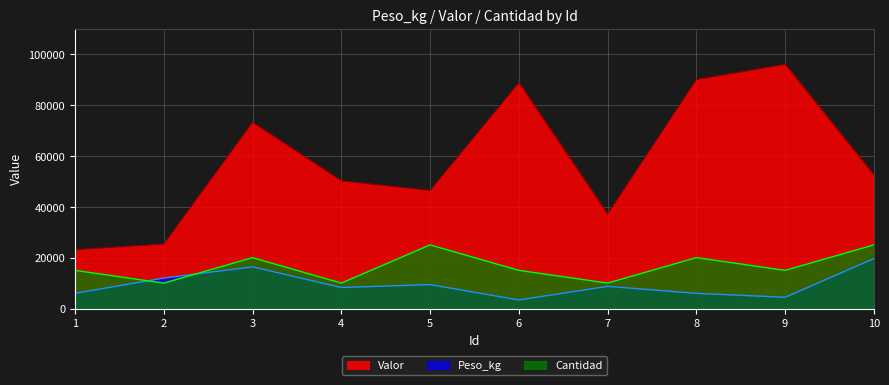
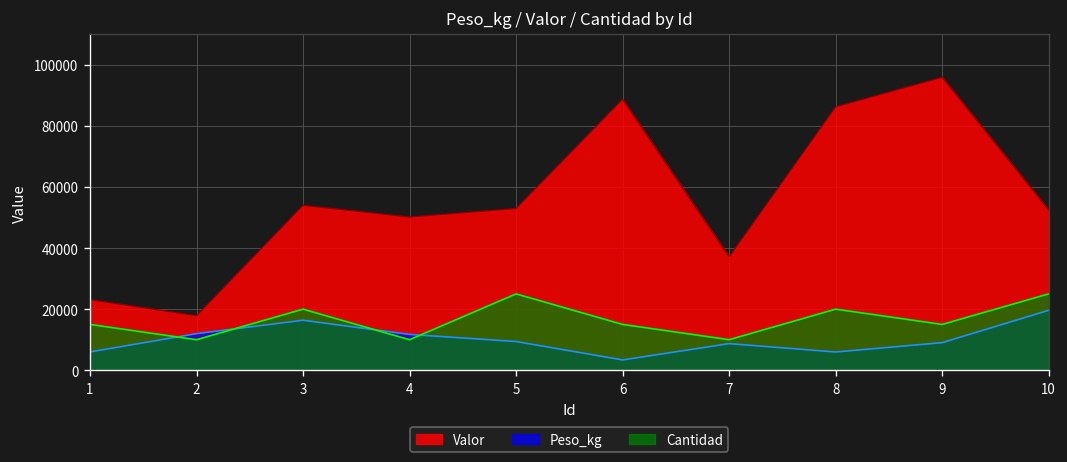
  {
    "Valor": {
      "1": 23000,
-     "2": 25000,
-     "3": 73000,
+     "2": 18000,
+     "3": 54000,
      "4": 50000,
-     "5": 46000,
+     "5": 53000,
      "6": 89000,
      "7": 37000,
-     "8": 90000,
+     "8": 86000,
      "9": 96000,
      "10": 52000
    },
    "Peso_kg": {
      "1": 6000,
      "2": 12000,
      "3": 16000,
-     "4": 8000,
+     "4": 12000,
      "5": 9000,
      "6": 3000,
      "7": 9000,
      "8": 6000,
-     "9": 4000,
+     "9": 9000,
      "10": 20000
    },
    "Cantidad": {
      "1": 15000,
      "2": 10000,
      "3": 20000,
      "4": 10000,
      "5": 25000,
      "6": 15000,
      "7": 10000,
      "8": 20000,
      "9": 15000,
      "10": 25000
    }
  }
